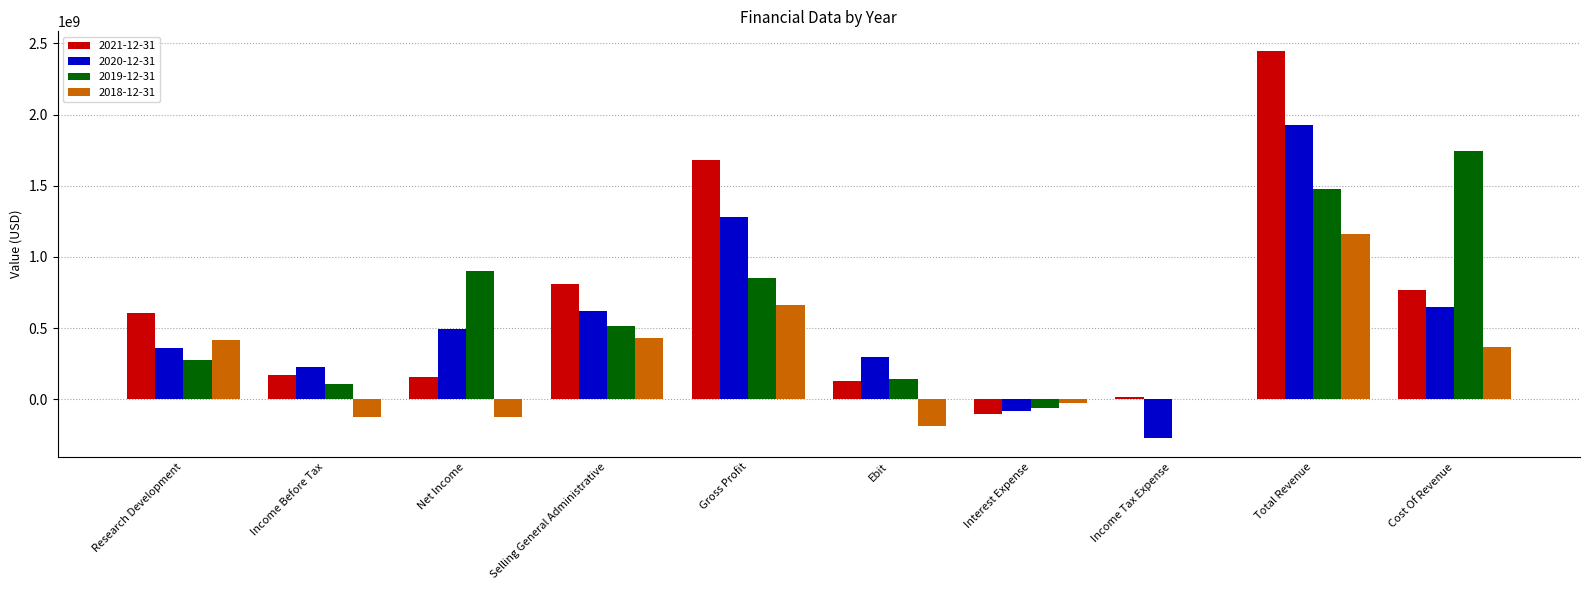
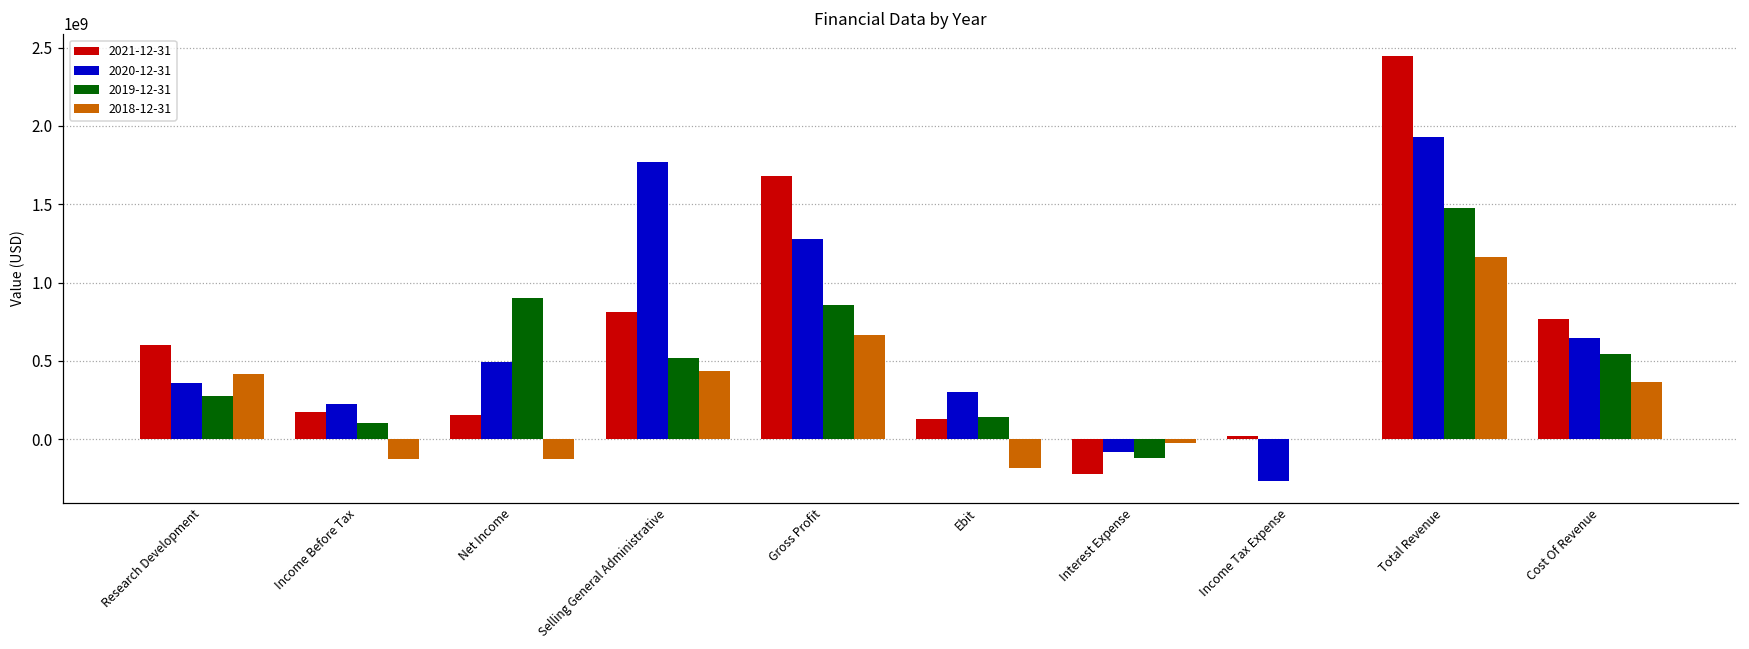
  {
    "2021-12-31": {
      "Research Development": 600000000,
      "Income Before Tax": 170000000,
      "Net Income": 150000000,
      "Selling General Administrative": 810000000,
      "Gross Profit": 1680000000,
      "Ebit": 130000000,
-     "Interest Expense": -100000000,
+     "Interest Expense": -220000000,
      "Income Tax Expense": 20000000,
      "Total Revenue": 2450000000,
      "Cost Of Revenue": 770000000
    },
    "2020-12-31": {
      "Research Development": 360000000,
      "Income Before Tax": 230000000,
      "Net Income": 490000000,
-     "Selling General Administrative": 620000000,
+     "Selling General Administrative": 1770000000,
      "Gross Profit": 1280000000,
      "Ebit": 300000000,
      "Interest Expense": -80000000,
      "Income Tax Expense": -270000000,
      "Total Revenue": 1930000000,
      "Cost Of Revenue": 650000000
    },
    "2019-12-31": {
      "Research Development": 270000000,
      "Income Before Tax": 100000000,
      "Net Income": 900000000,
      "Selling General Administrative": 520000000,
      "Gross Profit": 850000000,
      "Ebit": 140000000,
-     "Interest Expense": -60000000,
+     "Interest Expense": -120000000,
      "Total Revenue": 1480000000,
-     "Cost Of Revenue": 1740000000
+     "Cost Of Revenue": 540000000
    },
    "2018-12-31": {
      "Research Development": 420000000,
      "Income Before Tax": -130000000,
      "Net Income": -130000000,
      "Selling General Administrative": 430000000,
      "Gross Profit": 660000000,
      "Ebit": -190000000,
      "Interest Expense": -20000000,
      "Total Revenue": 1160000000,
      "Cost Of Revenue": 370000000
    }
  }
